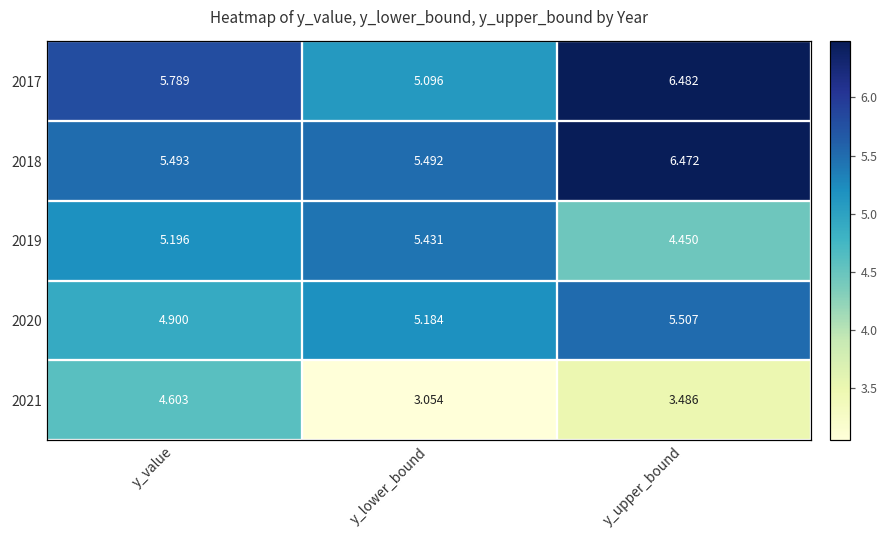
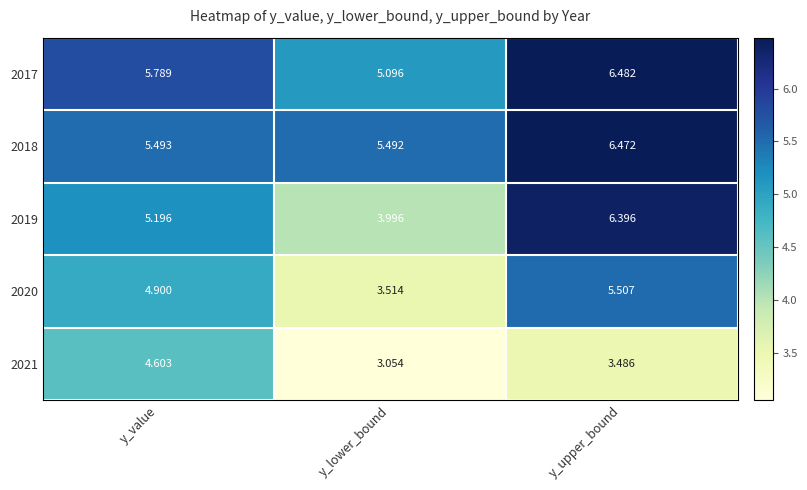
  {
    "2017": {
      "y_value": 5.789,
      "y_lower_bound": 5.096,
      "y_upper_bound": 6.482
    },
    "2018": {
      "y_value": 5.493,
      "y_lower_bound": 5.492,
      "y_upper_bound": 6.472
    },
    "2019": {
      "y_value": 5.196,
-     "y_lower_bound": 5.431,
-     "y_upper_bound": 4.450
+     "y_lower_bound": 3.996,
+     "y_upper_bound": 6.396
    },
    "2020": {
      "y_value": 4.900,
-     "y_lower_bound": 5.184,
+     "y_lower_bound": 3.514,
      "y_upper_bound": 5.507
    },
    "2021": {
      "y_value": 4.603,
      "y_lower_bound": 3.054,
      "y_upper_bound": 3.486
    }
  }
